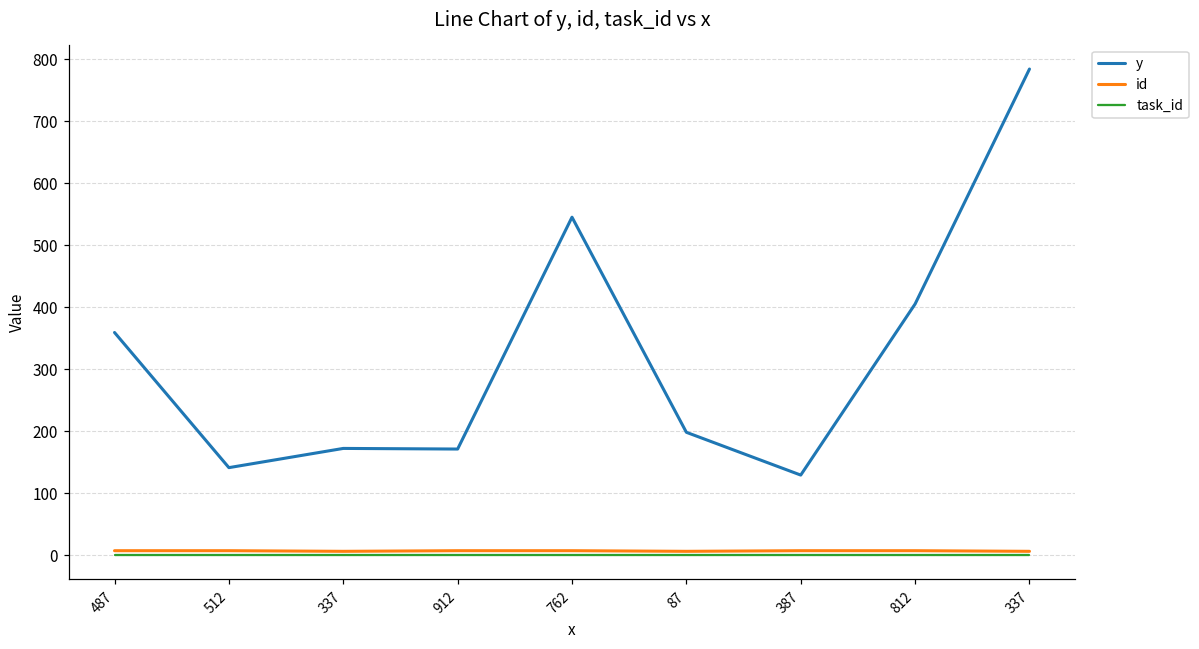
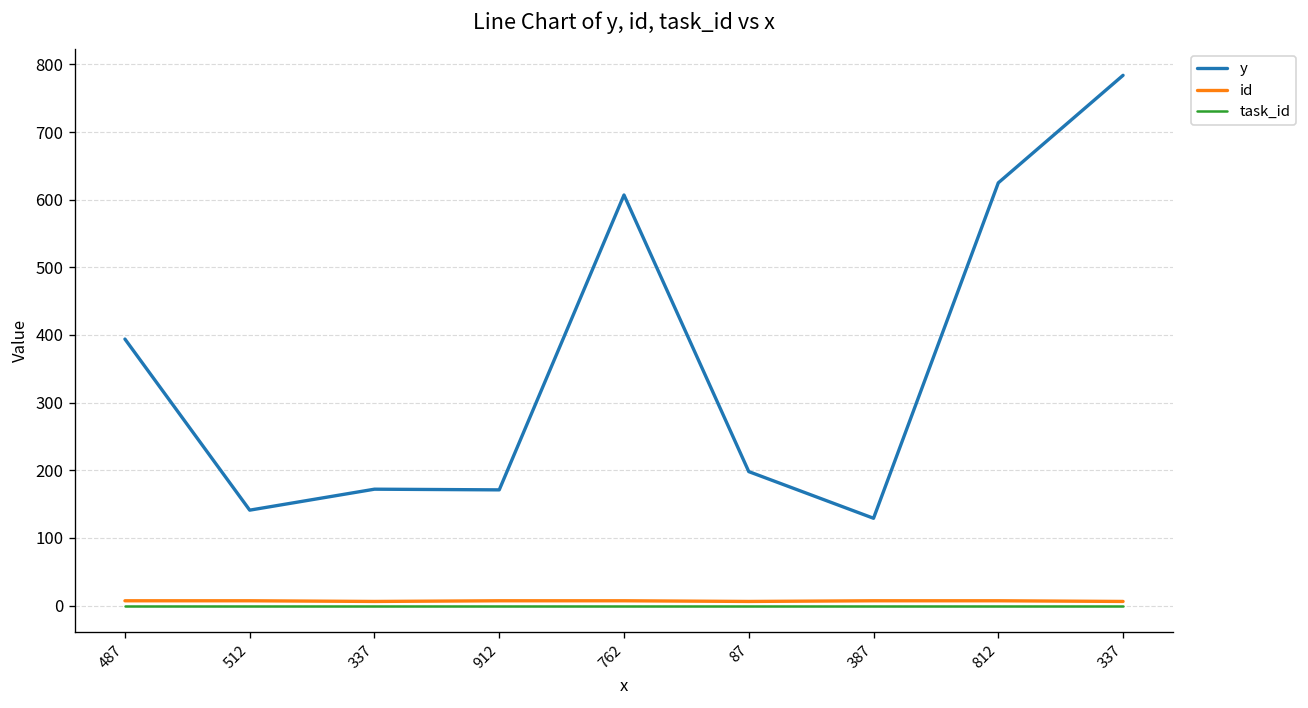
  {
    "y": {
-     "487": 360,
+     "487": 390,
      "512": 140,
      "912": 170,
-     "762": 550,
+     "762": 610,
      "87": 200,
      "387": 130,
-     "812": 410
+     "812": 630
    },
    "id": {
      "487": 10,
      "512": 10,
      "912": 10,
      "762": 10,
      "87": 10,
      "387": 10,
      "812": 10
    },
    "task_id": {
      "487": 0,
      "512": 0,
      "912": 0,
      "762": 0,
      "87": 0,
      "387": 0,
      "812": 0
    }
  }
